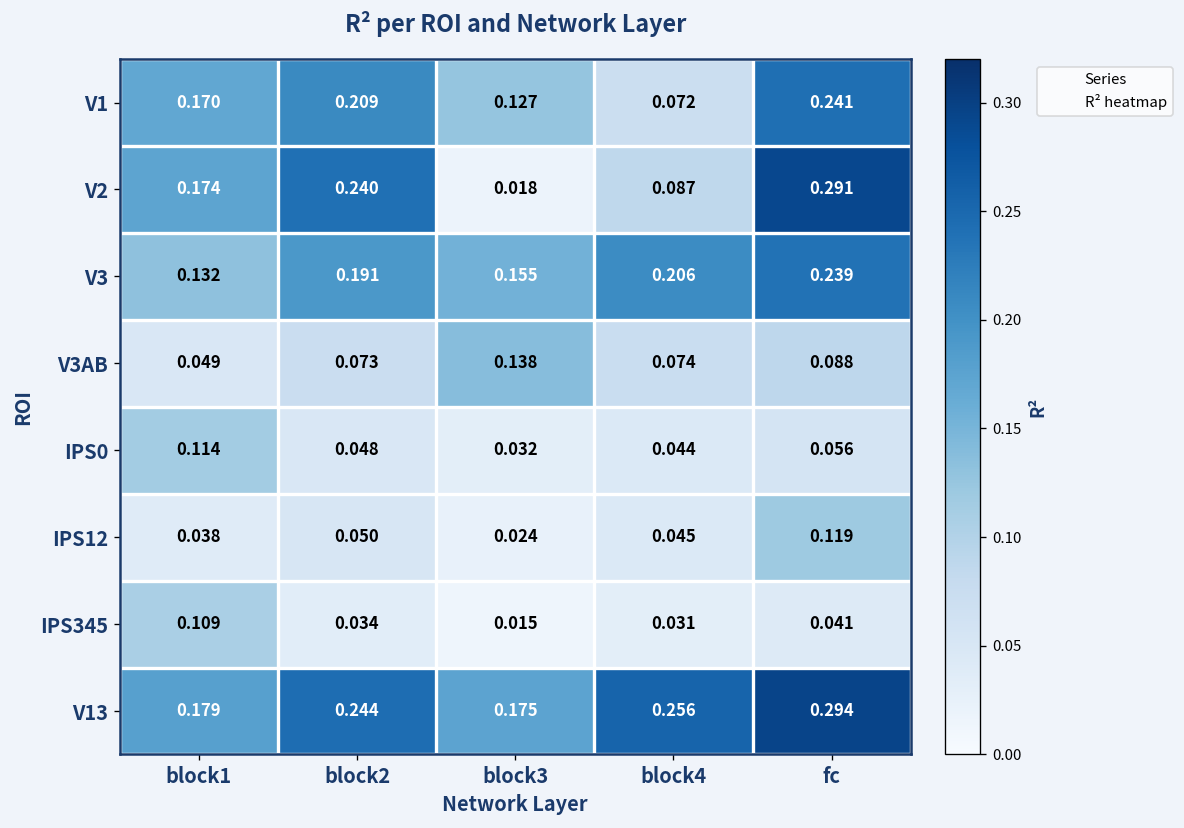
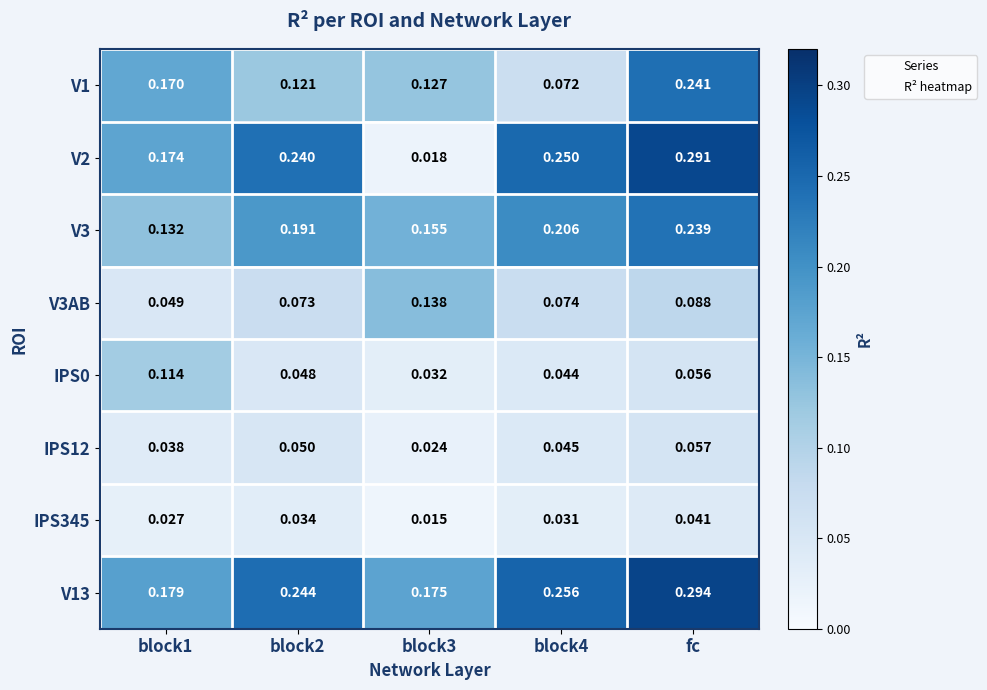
  {
    "V1": {
      "block1": 0.170,
-     "block2": 0.209,
+     "block2": 0.121,
      "block3": 0.127,
      "block4": 0.072,
      "fc": 0.241
    },
    "V2": {
      "block1": 0.174,
      "block2": 0.240,
      "block3": 0.018,
-     "block4": 0.087,
+     "block4": 0.250,
      "fc": 0.291
    },
    "V3": {
      "block1": 0.132,
      "block2": 0.191,
      "block3": 0.155,
      "block4": 0.206,
      "fc": 0.239
    },
    "V3AB": {
      "block1": 0.049,
      "block2": 0.073,
      "block3": 0.138,
      "block4": 0.074,
      "fc": 0.088
    },
    "IPS0": {
      "block1": 0.114,
      "block2": 0.048,
      "block3": 0.032,
      "block4": 0.044,
      "fc": 0.056
    },
    "IPS12": {
      "block1": 0.038,
      "block2": 0.050,
      "block3": 0.024,
      "block4": 0.045,
-     "fc": 0.119
+     "fc": 0.057
    },
    "IPS345": {
-     "block1": 0.109,
+     "block1": 0.027,
      "block2": 0.034,
      "block3": 0.015,
      "block4": 0.031,
      "fc": 0.041
    },
    "V13": {
      "block1": 0.179,
      "block2": 0.244,
      "block3": 0.175,
      "block4": 0.256,
      "fc": 0.294
    }
  }
